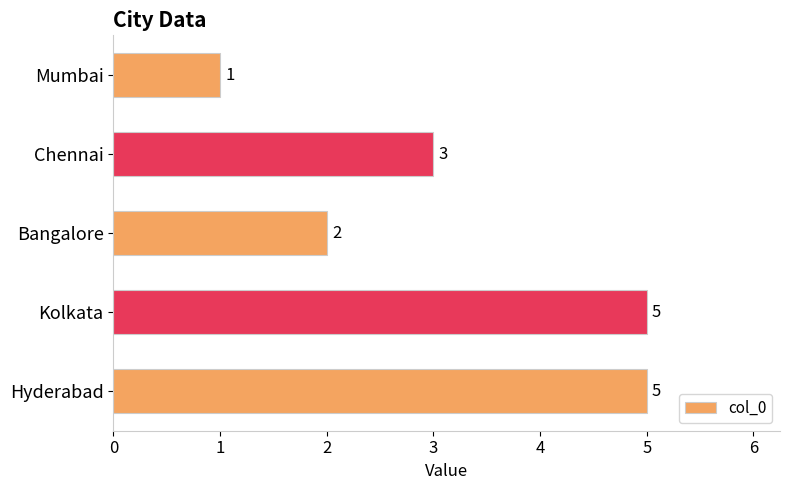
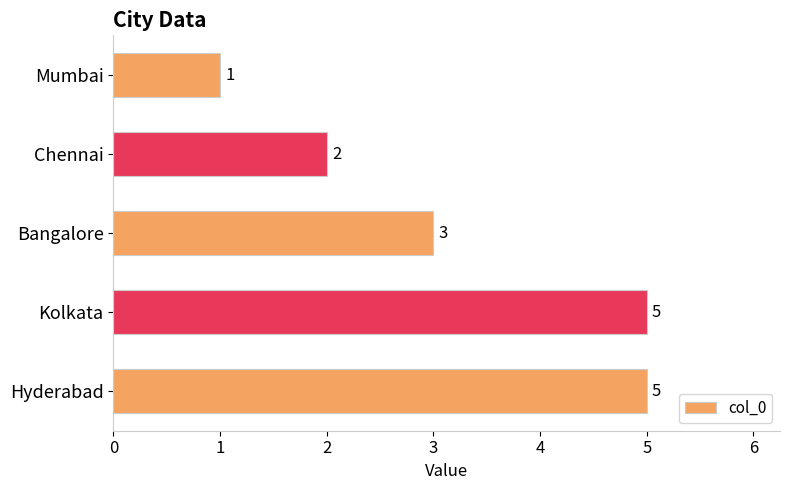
  {
    "Mumbai": 1,
-   "Chennai": 3,
-   "Bangalore": 2,
+   "Chennai": 2,
+   "Bangalore": 3,
    "Kolkata": 5,
    "Hyderabad": 5
  }
